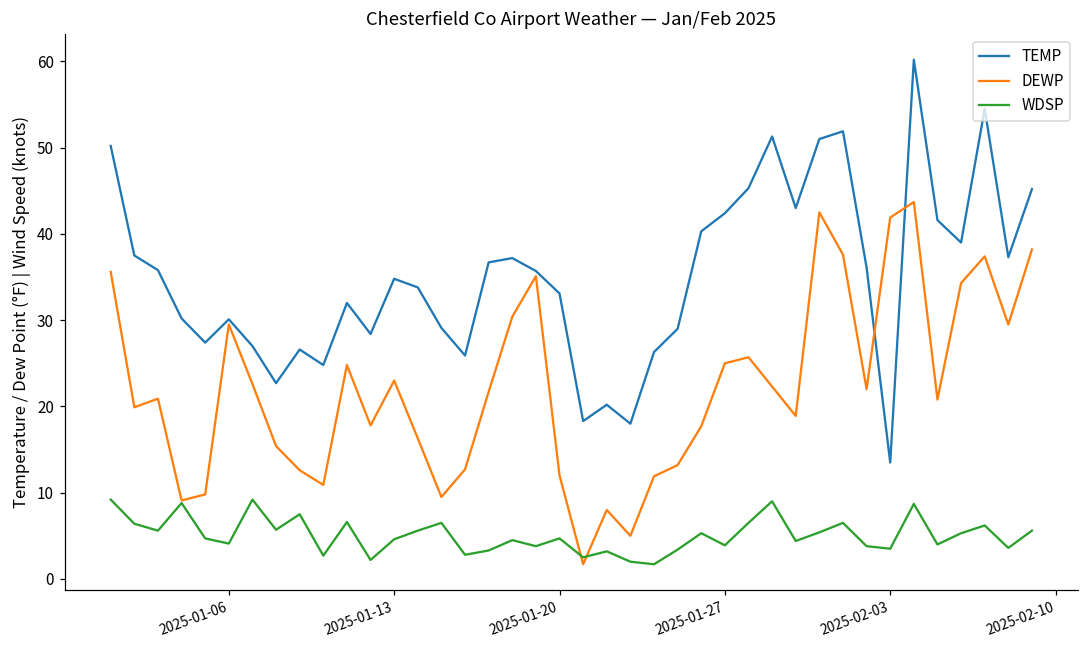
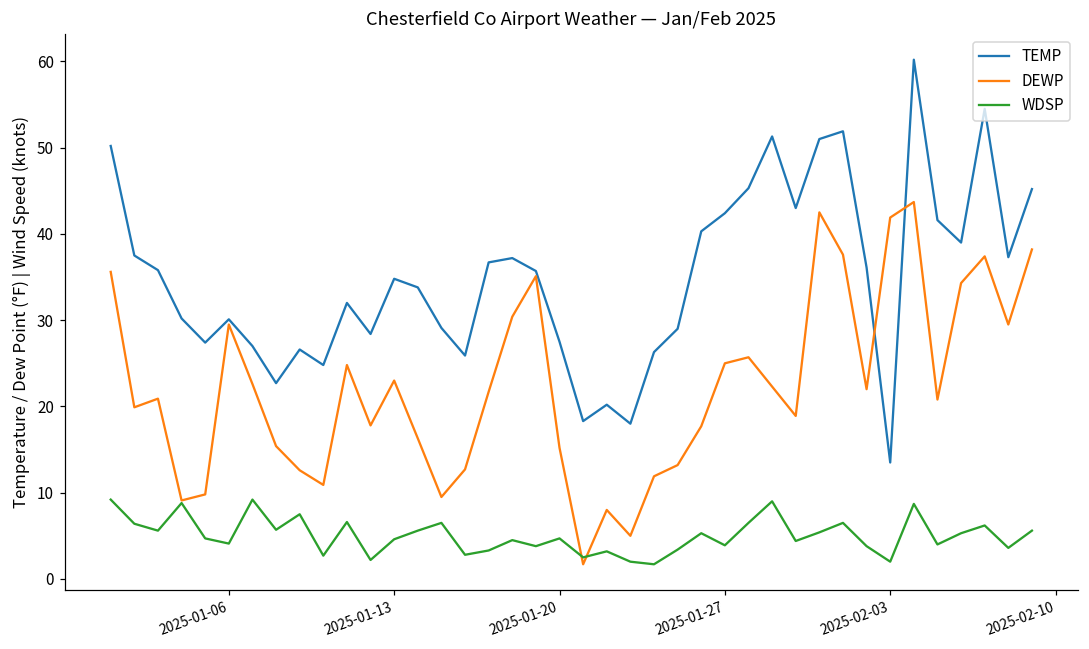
  {
    "TEMP": {
      "2025-01-06": 30,
      "2025-01-13": 35,
-     "2025-01-20": 33,
+     "2025-01-20": 28,
      "2025-01-27": 42,
      "2025-02-03": 14
    },
    "DEWP": {
      "2025-01-06": 30,
      "2025-01-13": 23,
-     "2025-01-20": 12,
+     "2025-01-20": 15,
      "2025-01-27": 25,
      "2025-02-03": 42
    },
    "WDSP": {
      "2025-01-06": 4,
      "2025-01-13": 5,
      "2025-01-20": 5,
      "2025-01-27": 4,
-     "2025-02-03": 4
+     "2025-02-03": 2
    }
  }
